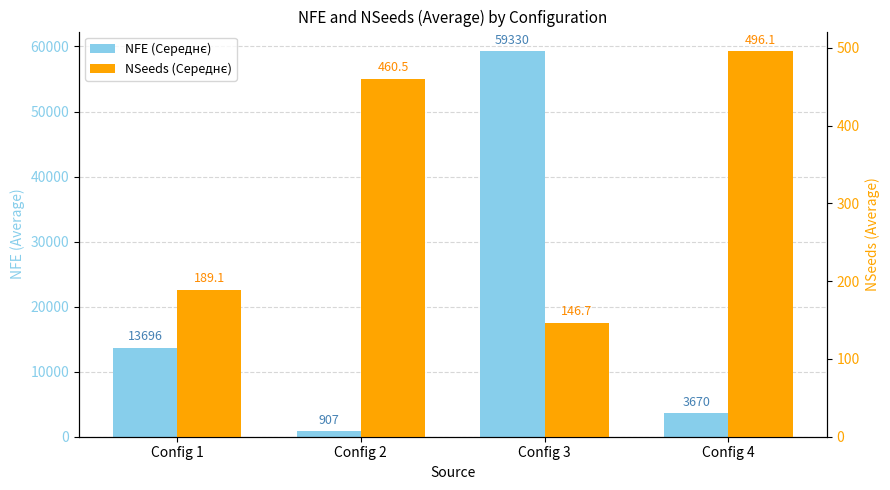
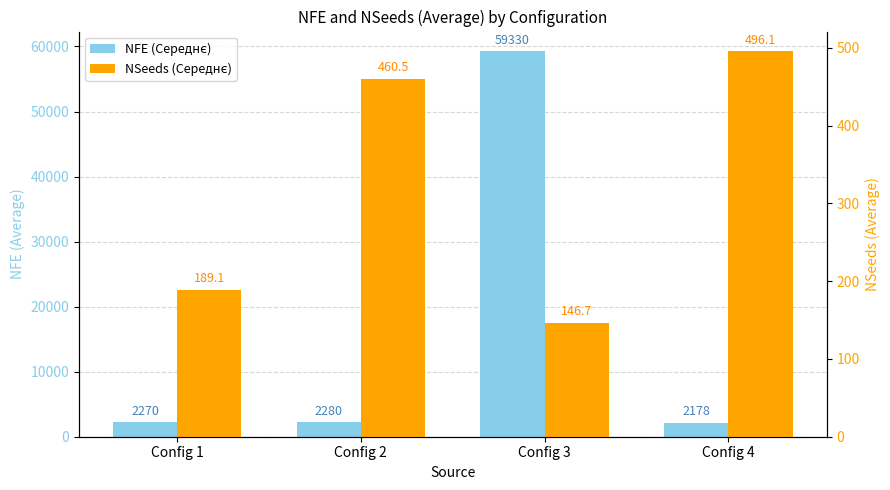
  {
    "NFE (Середнє)": {
-     "Config 1": 13696,
-     "Config 2": 907,
+     "Config 1": 2270,
+     "Config 2": 2280,
      "Config 3": 59330,
-     "Config 4": 3670
+     "Config 4": 2178
    },
    "NSeeds (Середнє)": {
      "Config 1": 189.1,
      "Config 2": 460.5,
      "Config 3": 146.7,
      "Config 4": 496.1
    }
  }
